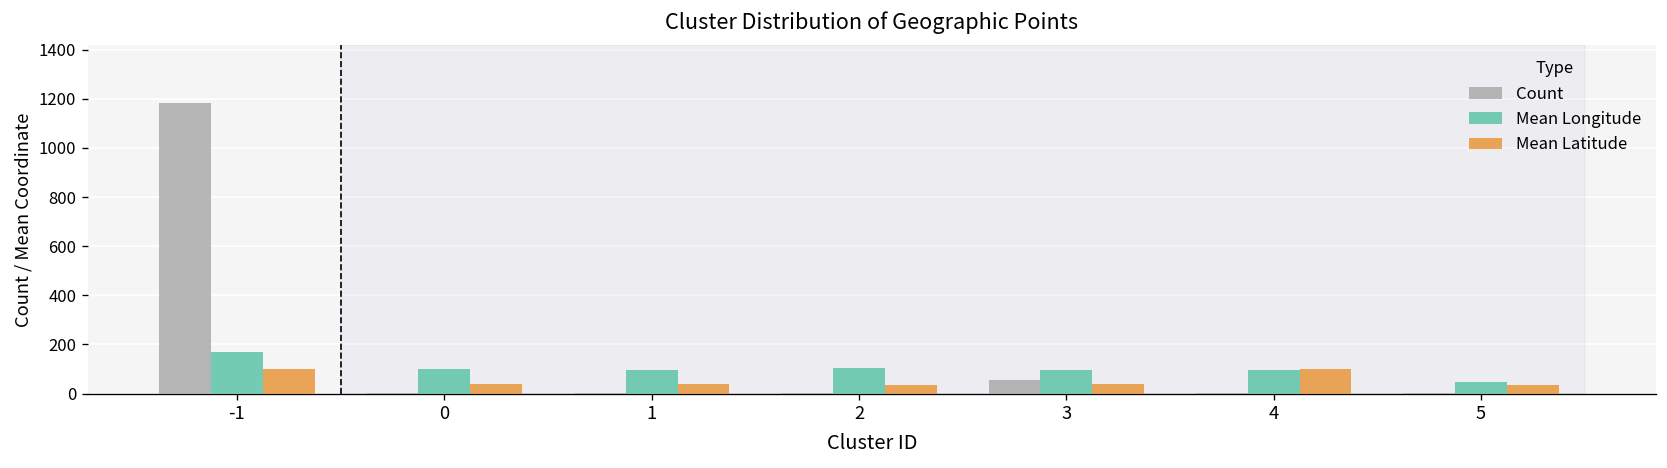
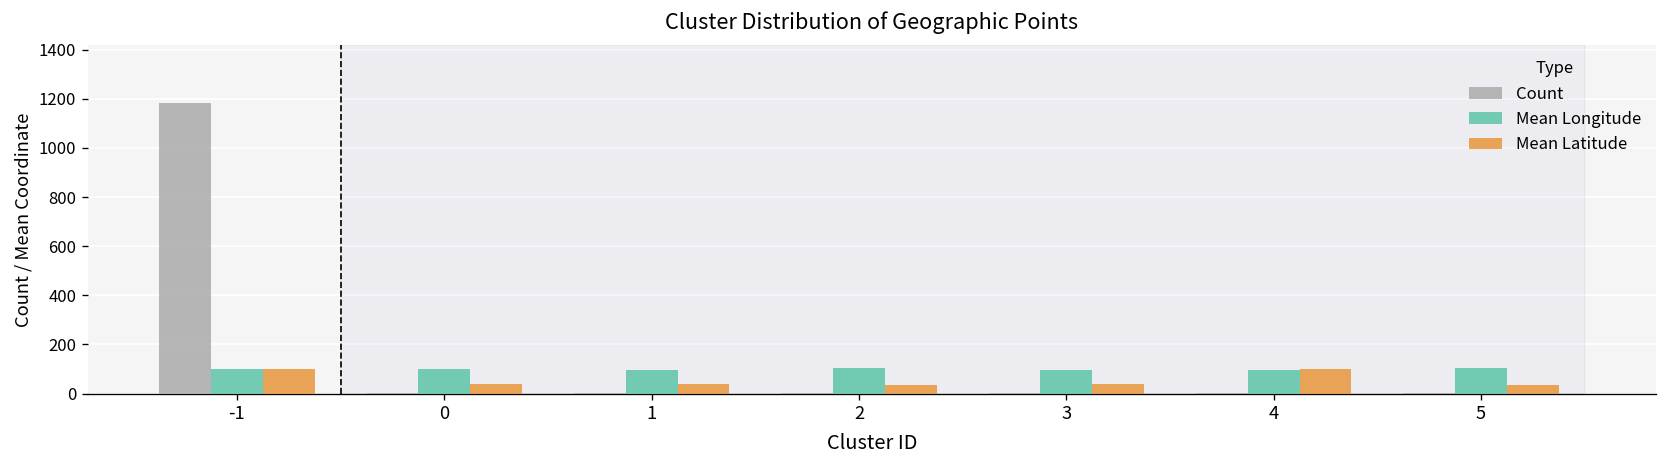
  {
    "Count": {
      "-1": 1180,
-     "3": 60
+     "3": 0
    },
    "Mean Longitude": {
-     "-1": 170,
+     "-1": 100,
      "0": 100,
      "1": 90,
      "2": 100,
      "3": 90,
      "4": 100,
-     "5": 50
+     "5": 100
    },
    "Mean Latitude": {
      "-1": 100,
      "0": 40,
      "1": 40,
      "2": 40,
      "3": 40,
      "4": 100,
      "5": 40
    }
  }
